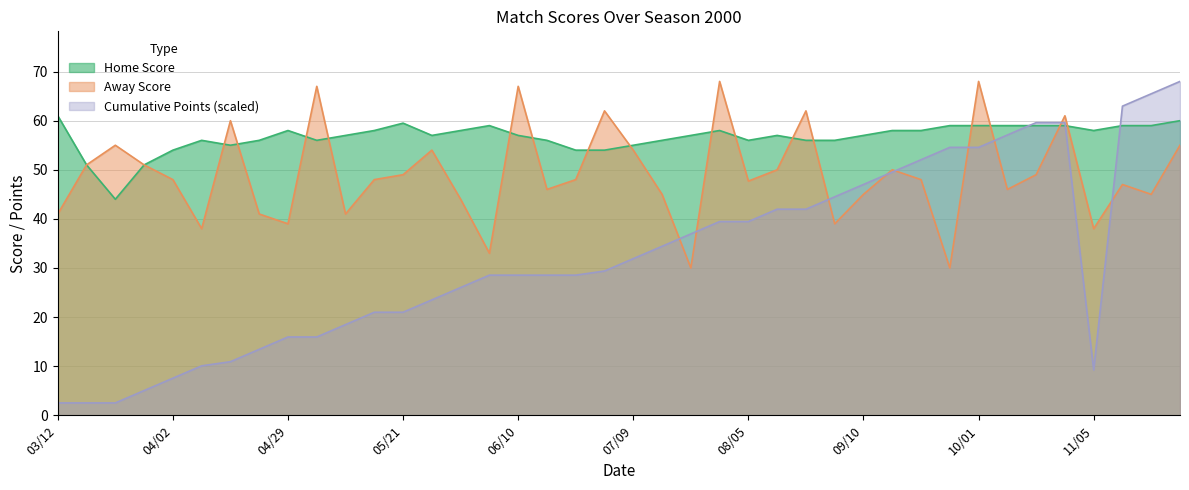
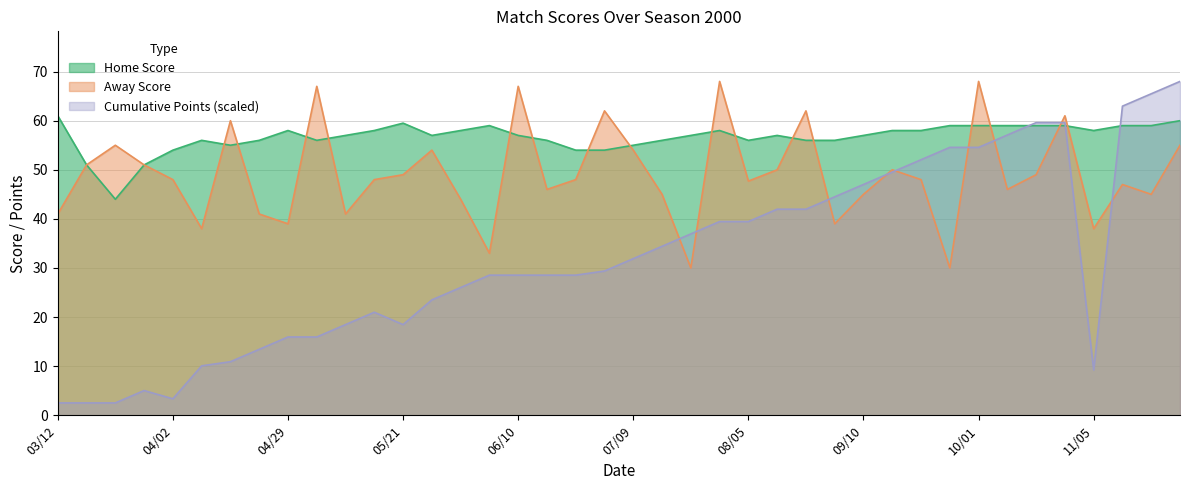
  {
    "Home Score": {
      "03/12": 61,
      "04/02": 54,
      "04/29": 58,
      "05/21": 60,
      "06/10": 57,
      "07/09": 55,
      "08/05": 56,
      "09/10": 57,
      "10/01": 59,
      "11/05": 58
    },
    "Away Score": {
      "03/12": 41,
      "04/02": 48,
      "04/29": 39,
      "05/21": 49,
      "06/10": 67,
      "07/09": 54,
      "08/05": 48,
      "09/10": 45,
      "10/01": 68,
      "11/05": 38
    },
    "Cumulative Points (scaled)": {
      "03/12": 3,
-     "04/02": 8,
+     "04/02": 3,
      "04/29": 16,
-     "05/21": 21,
+     "05/21": 18,
      "06/10": 29,
      "07/09": 32,
      "08/05": 39,
      "09/10": 47,
      "10/01": 55,
      "11/05": 9
    }
  }
